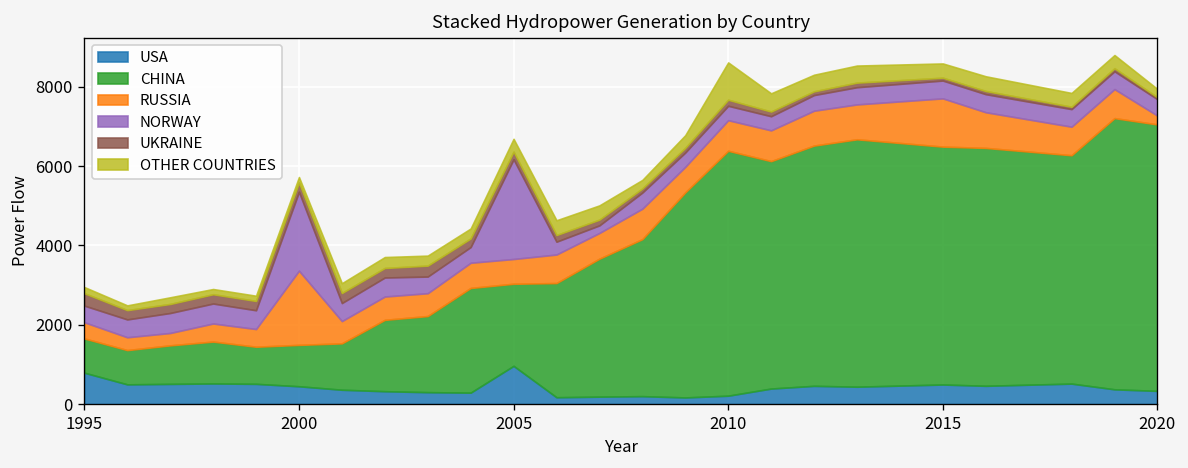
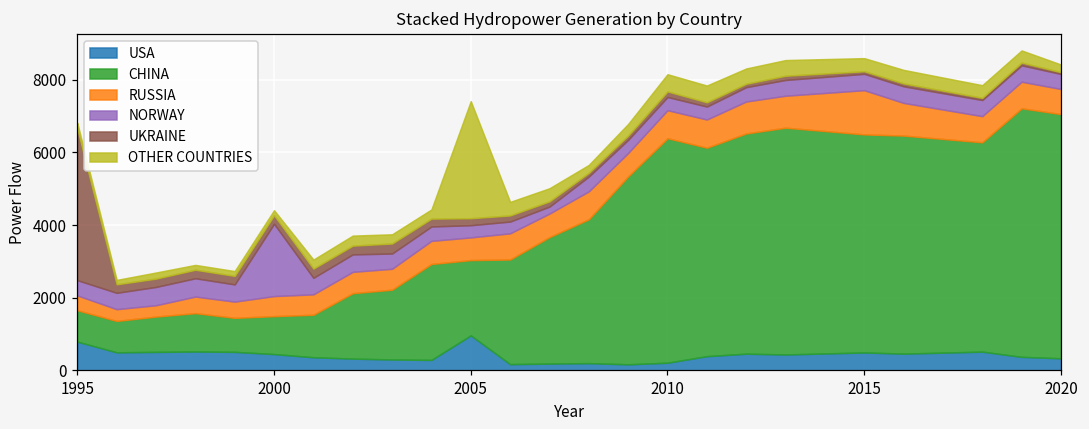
  {
    "USA": {
      "1995": 800,
      "2000": 400,
      "2005": 1000,
      "2010": 200,
      "2015": 500,
      "2020": 300
    },
    "CHINA": {
      "1995": 900,
      "2000": 1000,
      "2005": 2100,
      "2010": 6200,
      "2015": 6000,
      "2020": 6700
    },
    "RUSSIA": {
      "1995": 400,
-     "2000": 1900,
+     "2000": 600,
      "2005": 600,
      "2010": 800,
      "2015": 1200,
-     "2020": 200
+     "2020": 700
    },
    "NORWAY": {
      "1995": 400,
      "2000": 2000,
-     "2005": 2500,
+     "2005": 300,
      "2010": 400
    },
    "UKRAINE": {
-     "1995": 300,
+     "1995": 4200,
      "2000": 200,
      "2005": 200,
      "2010": 200
    },
    "OTHER COUNTRIES": {
      "1995": 200,
      "2000": 100,
-     "2005": 300,
-     "2010": 900,
+     "2005": 3200,
+     "2010": 500,
      "2015": 400,
      "2020": 200
    }
  }
